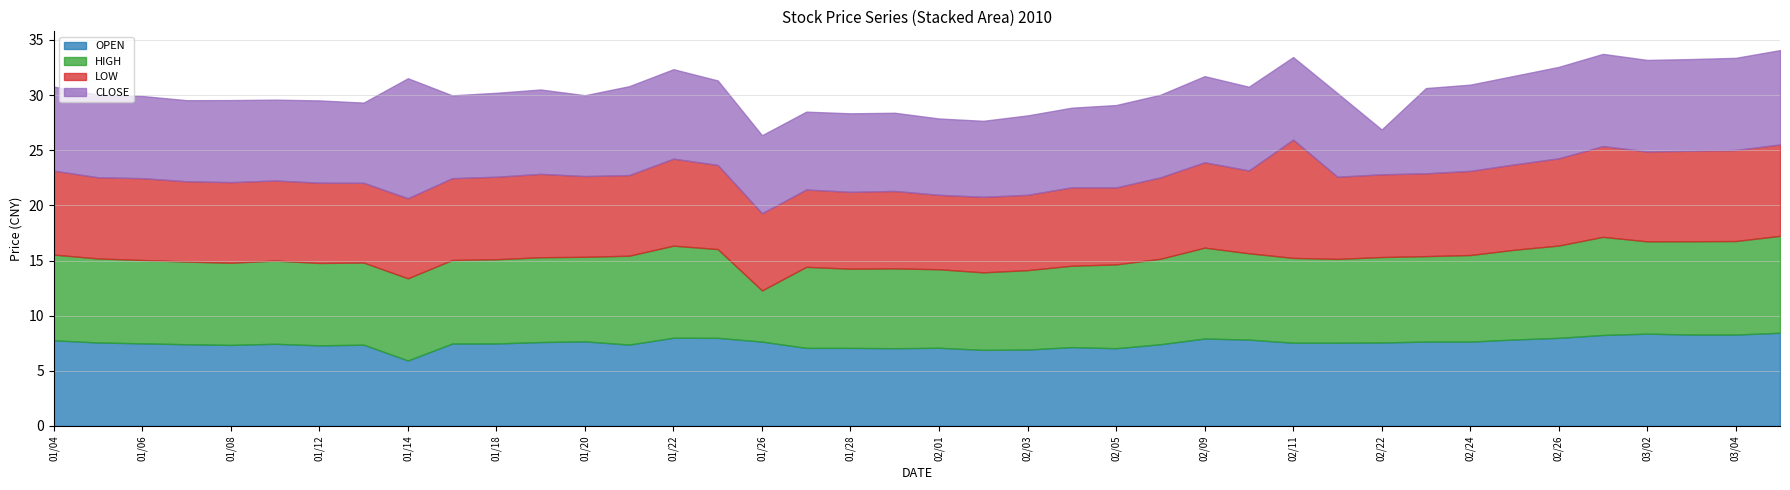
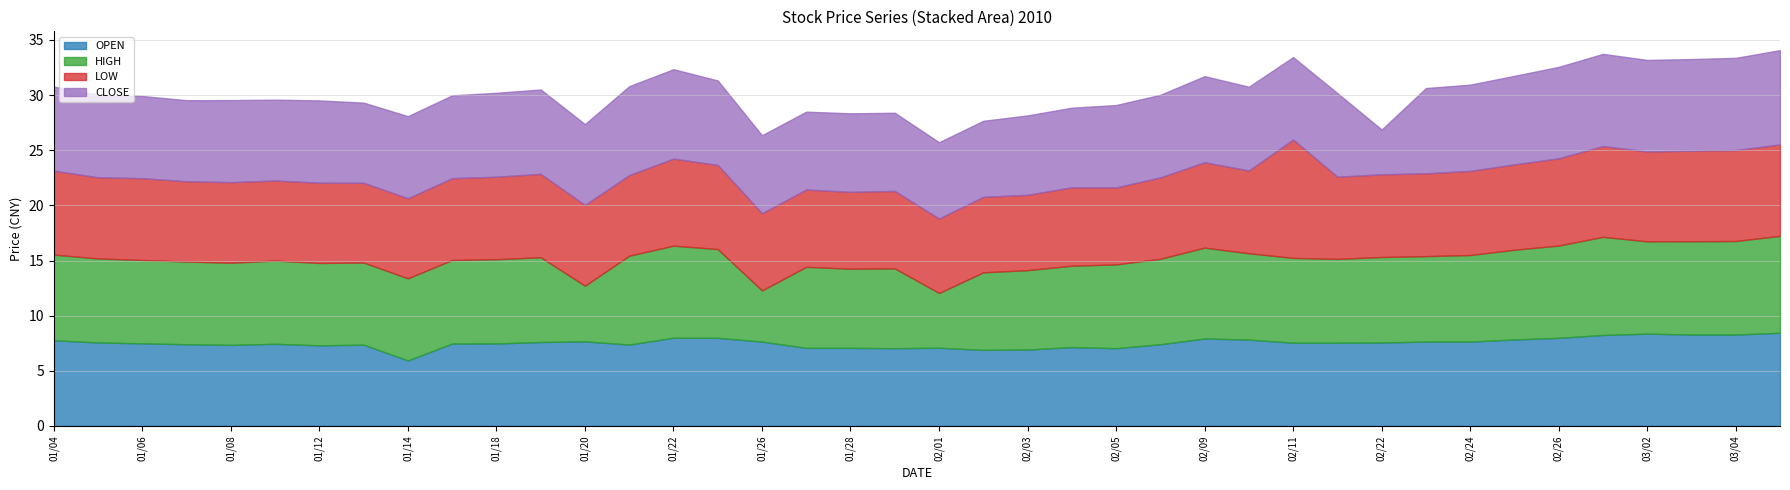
  {
    "OPEN": {
      "01/04": 7.8,
      "01/06": 7.5,
      "01/08": 7.4,
      "01/12": 7.3,
      "01/14": 5.9,
      "01/18": 7.5,
      "01/20": 7.7,
      "01/22": 8.0,
      "01/26": 7.7,
      "01/28": 7.1,
      "02/01": 7.1,
      "02/03": 6.9,
      "02/05": 7.1,
      "02/09": 7.9,
      "02/11": 7.6,
      "02/22": 7.6,
      "02/24": 7.7,
      "02/26": 8.0,
      "03/02": 8.4,
      "03/04": 8.3
    },
    "HIGH": {
      "01/04": 7.8,
      "01/06": 7.6,
      "01/08": 7.5,
      "01/12": 7.5,
      "01/14": 7.5,
      "01/18": 7.6,
-     "01/20": 7.7,
+     "01/20": 5.0,
      "01/22": 8.4,
      "01/26": 4.6,
      "01/28": 7.2,
-     "02/01": 7.1,
+     "02/01": 5.0,
      "02/03": 7.2,
      "02/05": 7.6,
      "02/09": 8.2,
      "02/11": 7.7,
      "02/22": 7.8,
      "02/24": 7.9,
      "02/26": 8.4,
      "03/02": 8.4,
      "03/04": 8.5
    },
    "LOW": {
      "01/04": 7.6,
      "01/06": 7.4,
      "01/08": 7.3,
      "01/12": 7.3,
      "01/14": 7.3,
      "01/18": 7.5,
      "01/20": 7.3,
      "01/22": 7.9,
      "01/26": 7.0,
      "01/28": 7.0,
      "02/01": 6.8,
      "02/03": 6.8,
      "02/05": 7.0,
      "02/09": 7.7,
      "02/11": 10.7,
      "02/22": 7.5,
      "02/24": 7.6,
      "02/26": 7.9,
      "03/02": 8.2,
      "03/04": 8.3
    },
    "CLOSE": {
      "01/04": 7.6,
      "01/06": 7.4,
      "01/08": 7.4,
      "01/12": 7.5,
-     "01/14": 10.9,
+     "01/14": 7.4,
      "01/18": 7.6,
      "01/20": 7.3,
      "01/22": 8.1,
      "01/26": 7.1,
      "01/28": 7.1,
      "02/01": 6.9,
      "02/03": 7.2,
      "02/05": 7.5,
      "02/09": 7.8,
      "02/11": 7.5,
      "02/22": 4.1,
      "02/24": 7.8,
      "02/26": 8.3,
      "03/02": 8.3,
      "03/04": 8.4
    }
  }
